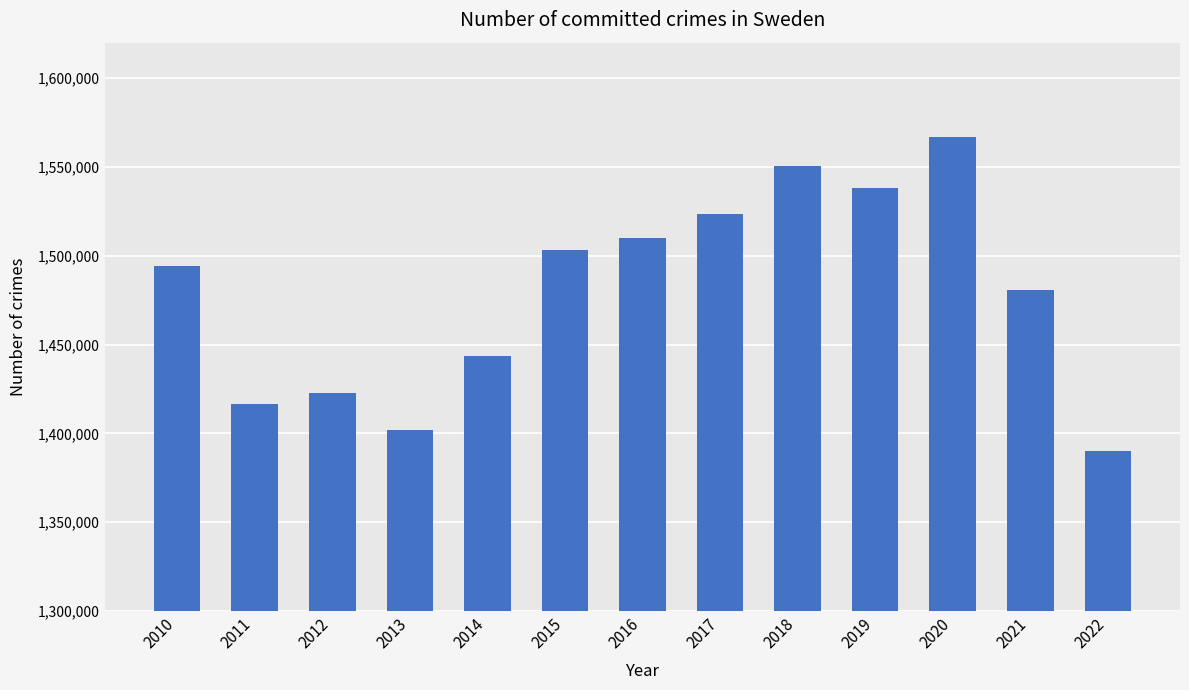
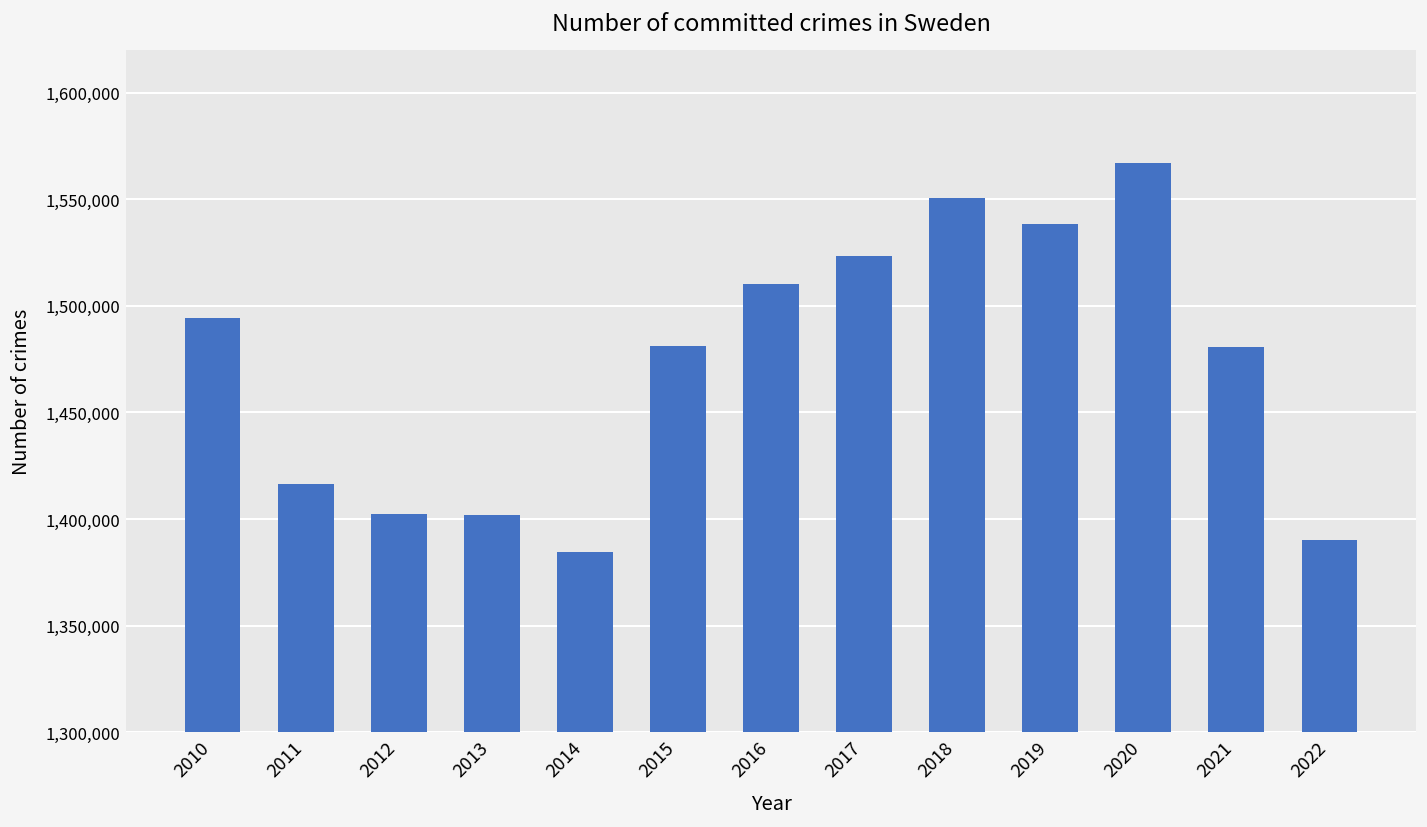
  {
    "2010": "1,494,000",
    "2011": "1,416,000",
-   "2012": "1,423,000",
+   "2012": "1,403,000",
    "2013": "1,402,000",
-   "2014": "1,444,000",
-   "2015": "1,503,000",
+   "2014": "1,385,000",
+   "2015": "1,481,000",
    "2016": "1,510,000",
    "2017": "1,524,000",
    "2018": "1,551,000",
    "2019": "1,538,000",
    "2020": "1,567,000",
    "2021": "1,481,000",
    "2022": "1,390,000"
  }
